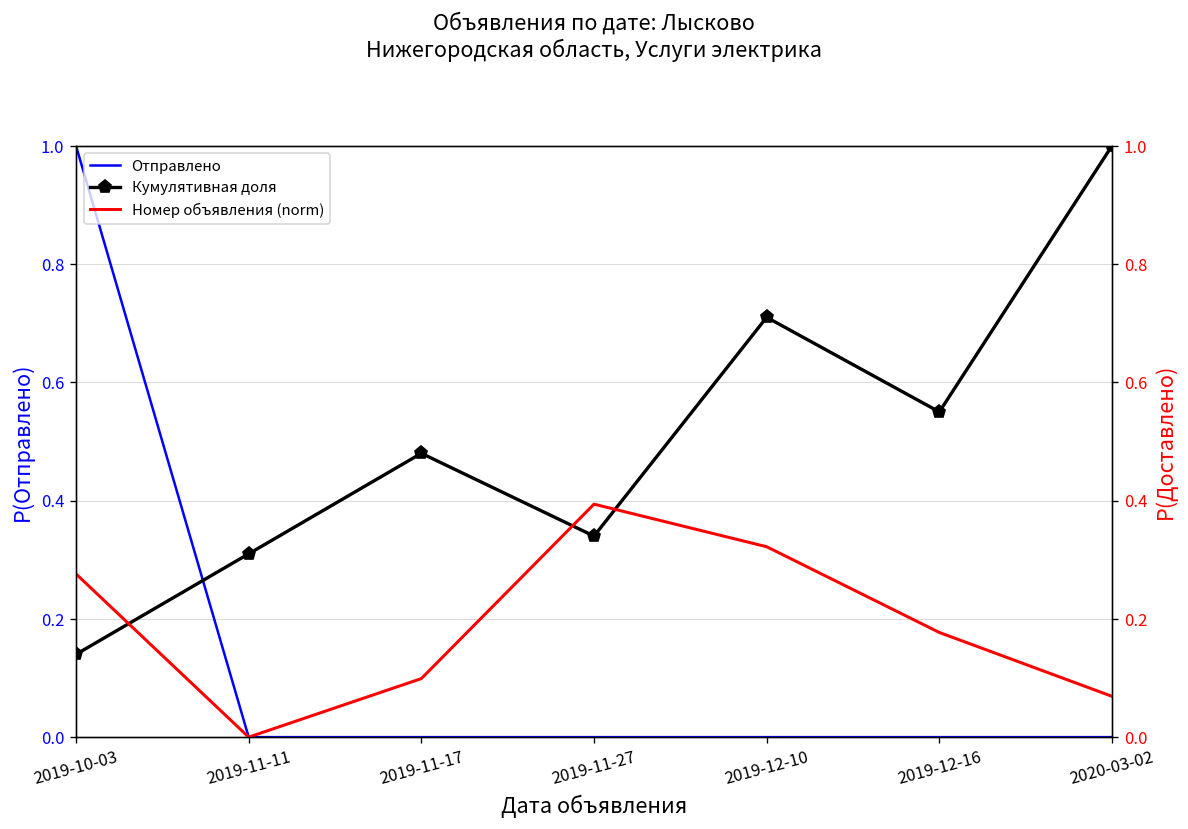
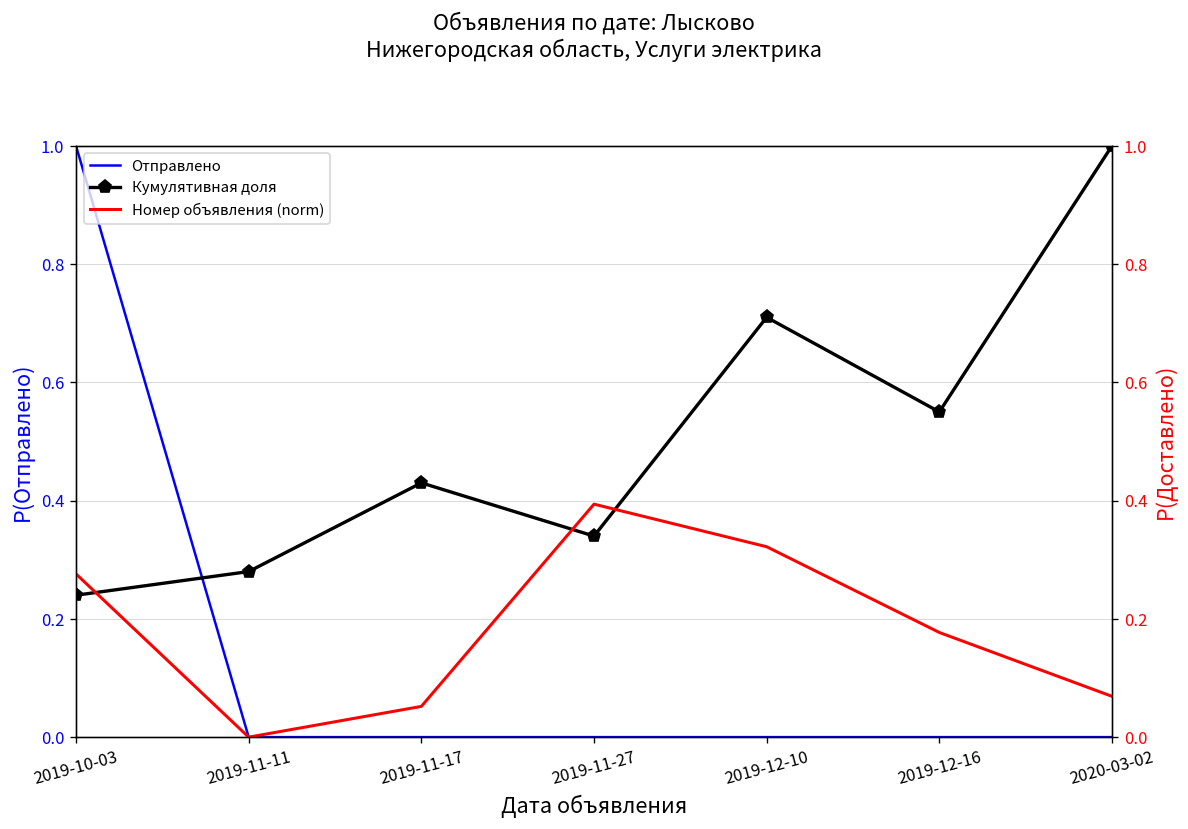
  {
    "Отправлено": {
      "2019-10-03": 1.00,
      "2019-11-11": 0.00,
      "2019-11-17": 0.00,
      "2019-11-27": 0.00,
      "2019-12-10": 0.00,
      "2019-12-16": 0.00,
      "2020-03-02": 0.00
    },
    "Кумулятивная доля": {
-     "2019-10-03": 0.14,
-     "2019-11-11": 0.31,
-     "2019-11-17": 0.48,
+     "2019-10-03": 0.24,
+     "2019-11-11": 0.28,
+     "2019-11-17": 0.43,
      "2019-11-27": 0.34,
      "2019-12-10": 0.71,
      "2019-12-16": 0.55,
      "2020-03-02": 1.00
    },
    "Номер объявления (norm)": {
      "2019-10-03": 0.28,
      "2019-11-11": 0.00,
-     "2019-11-17": 0.10,
+     "2019-11-17": 0.05,
      "2019-11-27": 0.39,
      "2019-12-10": 0.32,
      "2019-12-16": 0.18,
      "2020-03-02": 0.07
    }
  }
